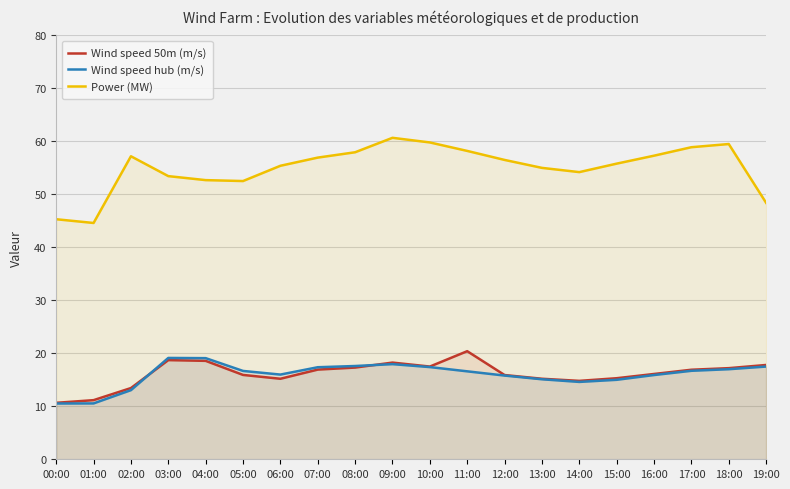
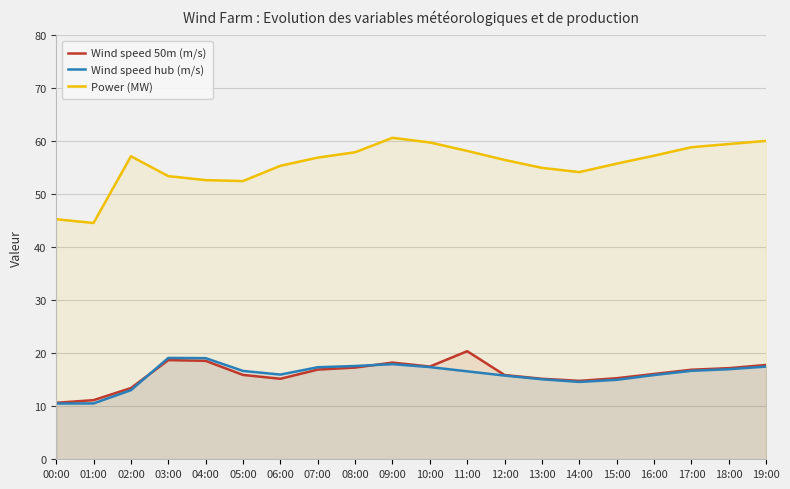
  {
    "Wind speed 50m (m/s)": {
      "01:00": 11,
      "04:00": 19,
      "05:00": 16,
      "06:00": 15,
      "11:00": 20
    },
    "Wind speed hub (m/s)": {
      "01:00": 11,
      "04:00": 19,
      "05:00": 17,
      "06:00": 16,
      "11:00": 17
    },
    "Power (MW)": {
      "00:00": 45,
      "01:00": 45,
      "02:00": 57,
      "03:00": 53,
      "04:00": 53,
      "05:00": 53,
      "06:00": 55,
      "07:00": 57,
      "08:00": 58,
      "09:00": 61,
      "10:00": 60,
      "11:00": 58,
      "12:00": 57,
      "13:00": 55,
      "14:00": 54,
      "15:00": 56,
      "16:00": 57,
      "17:00": 59,
      "18:00": 60,
-     "19:00": 48
+     "19:00": 60
    }
  }
